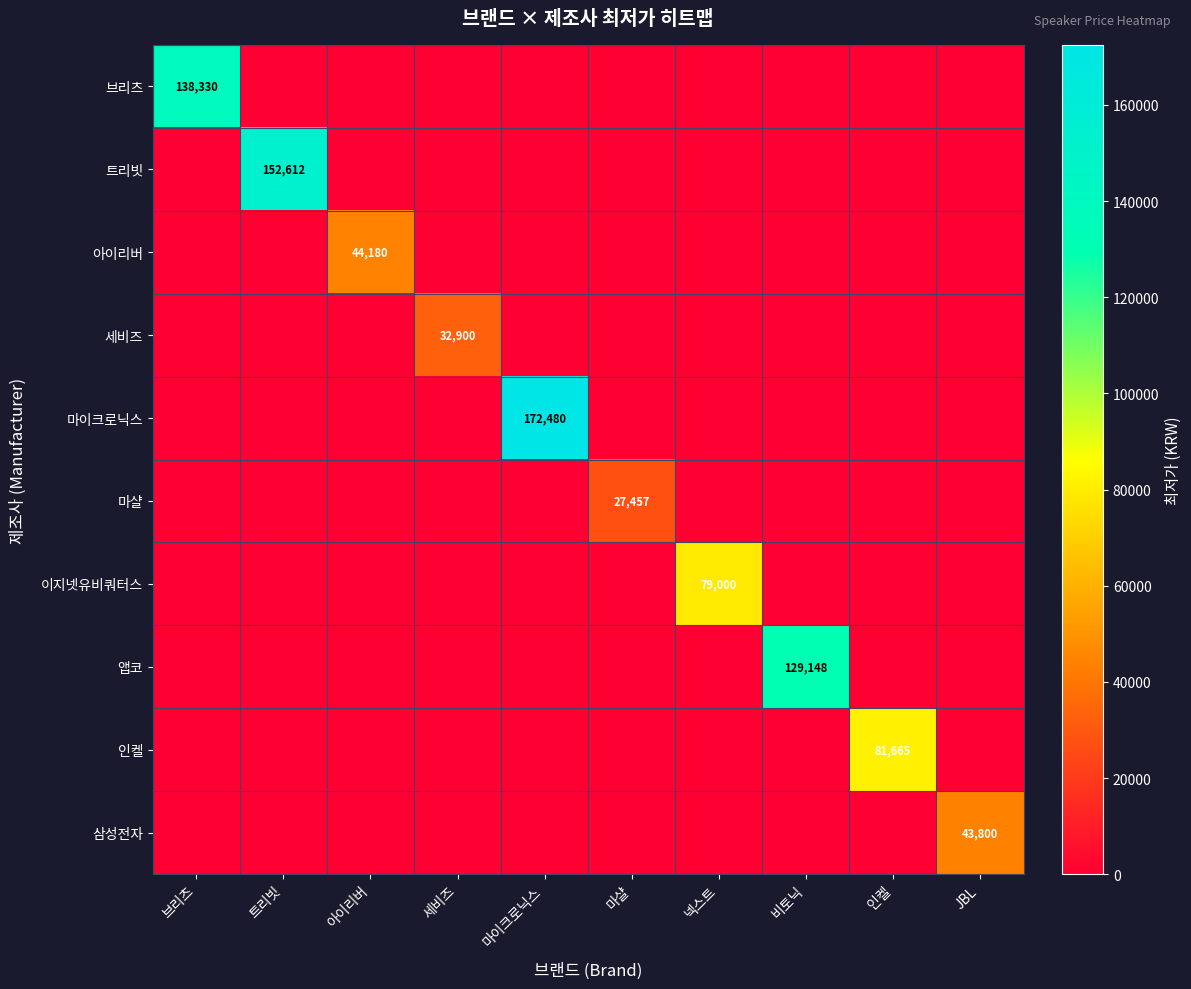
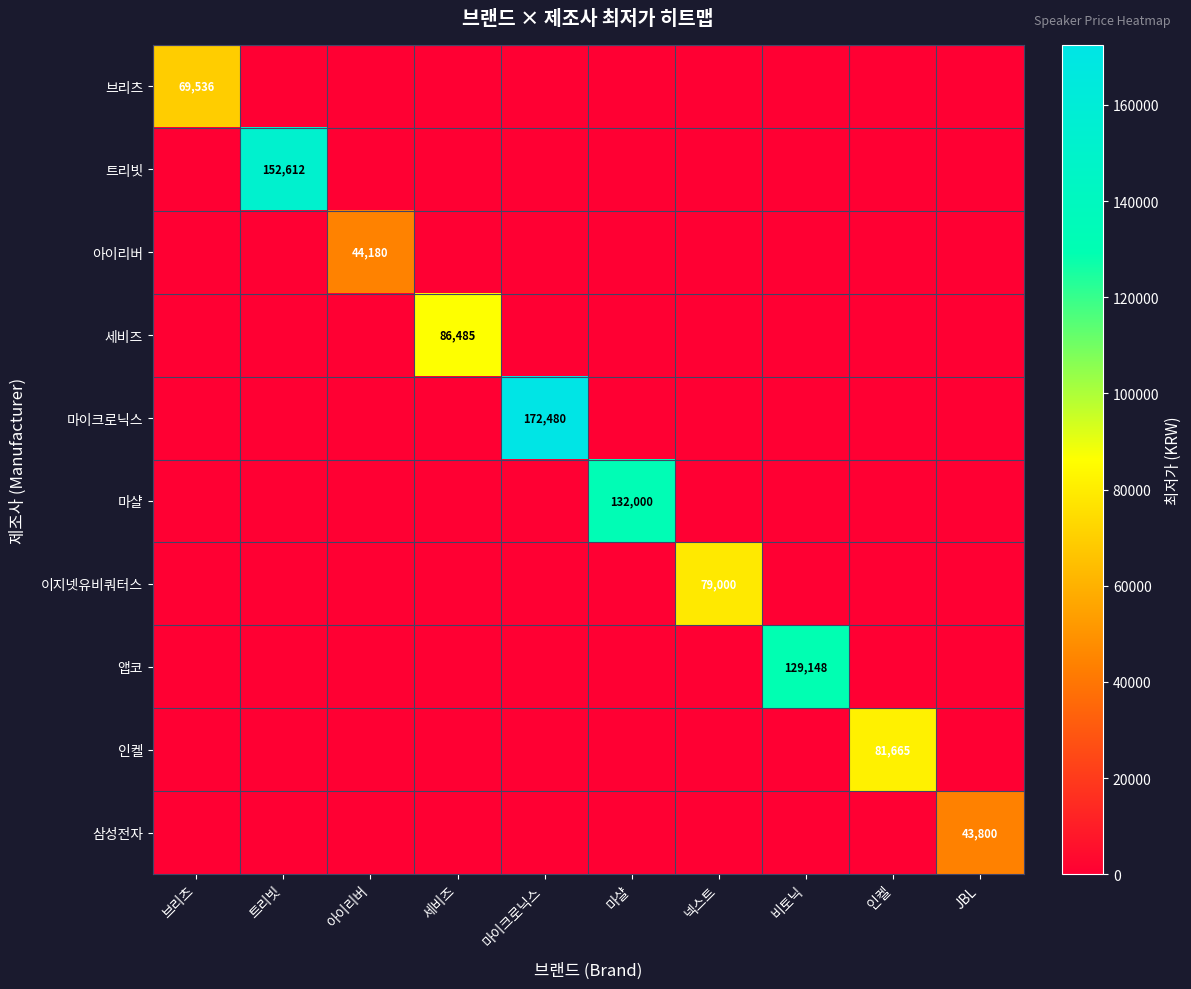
  {
    "브리츠": {
-     "브리츠": "138,330"
+     "브리츠": "69,536"
    },
    "트리빗": {
      "트리빗": "152,612"
    },
    "아이리버": {
      "아이리버": "44,180"
    },
    "세비즈": {
-     "세비즈": "32,900"
+     "세비즈": "86,485"
    },
    "마이크로닉스": {
      "마이크로닉스": "172,480"
    },
    "마샬": {
-     "마샬": "27,457"
+     "마샬": "132,000"
    },
    "이지넷유비쿼터스": {
      "넥스트": "79,000"
    },
    "앱코": {
      "비토닉": "129,148"
    },
    "인켈": {
      "인켈": "81,665"
    },
    "삼성전자": {
      "JBL": "43,800"
    }
  }
